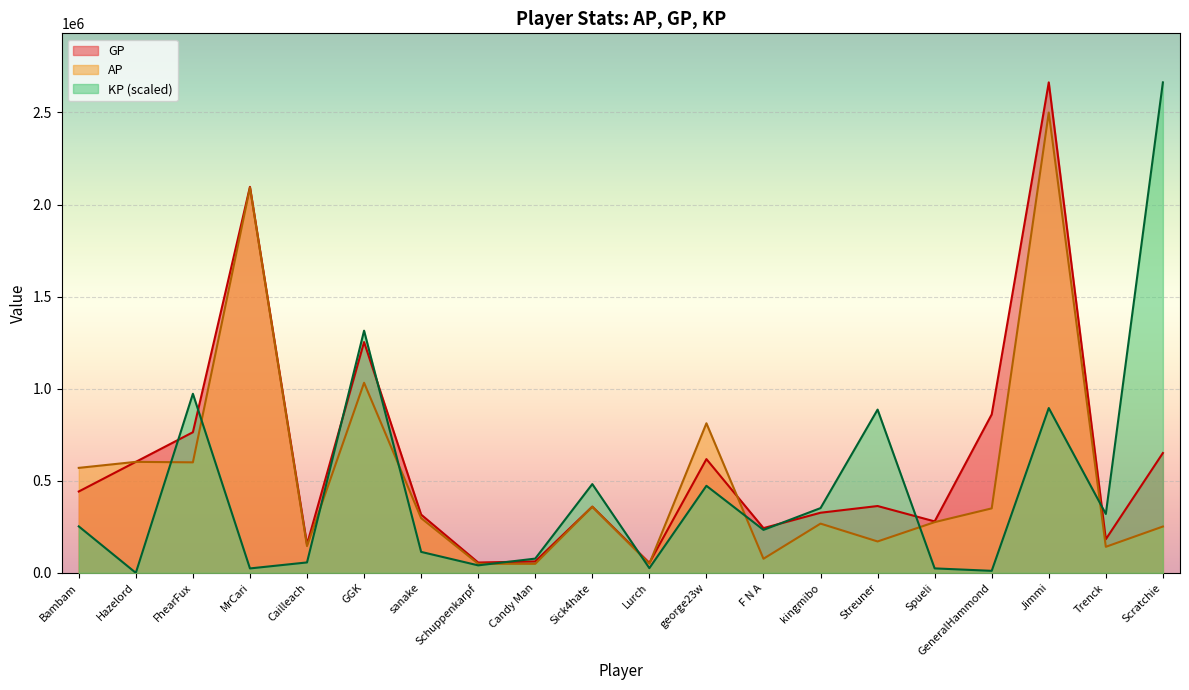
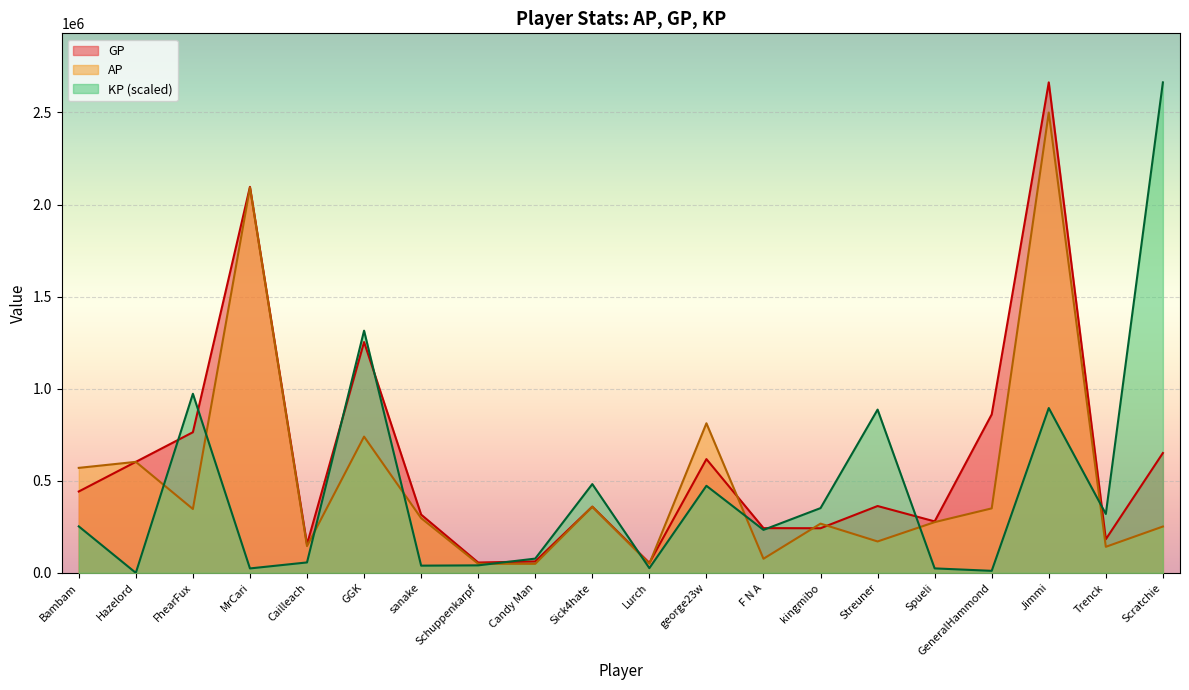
  {
    "GP": {
      "Bambam": 440000,
      "FhearFux": 760000,
      "GGK": 1250000,
      "sanake": 320000,
      "george23w": 620000,
-     "kingmibo": 330000,
+     "kingmibo": 240000,
      "Streuner": 360000,
      "GeneralHammond": 860000,
      "Jimmi": 2660000,
      "Trenck": 180000,
      "Scratchie": 650000
    },
    "AP": {
      "Bambam": 570000,
-     "FhearFux": 600000,
-     "GGK": 1030000,
+     "FhearFux": 350000,
+     "GGK": 740000,
      "sanake": 300000,
      "george23w": 810000,
      "F N A": 80000,
      "kingmibo": 270000,
      "Streuner": 170000,
      "GeneralHammond": 350000,
      "Jimmi": 2500000,
      "Trenck": 140000,
      "Scratchie": 250000
    },
    "KP (scaled)": {
      "Bambam": 250000,
      "Hazelord": 0,
      "FhearFux": 970000,
      "MrCari": 20000,
      "Cailleach": 60000,
      "GGK": 1310000,
-     "sanake": 110000,
+     "sanake": 40000,
      "Candy Man": 80000,
      "Sick4hate": 480000,
      "Lurch": 30000,
      "george23w": 470000,
      "kingmibo": 350000,
      "Streuner": 890000,
      "Spueli": 20000,
      "GeneralHammond": 10000,
      "Jimmi": 890000,
      "Trenck": 320000,
      "Scratchie": 2660000
    }
  }
